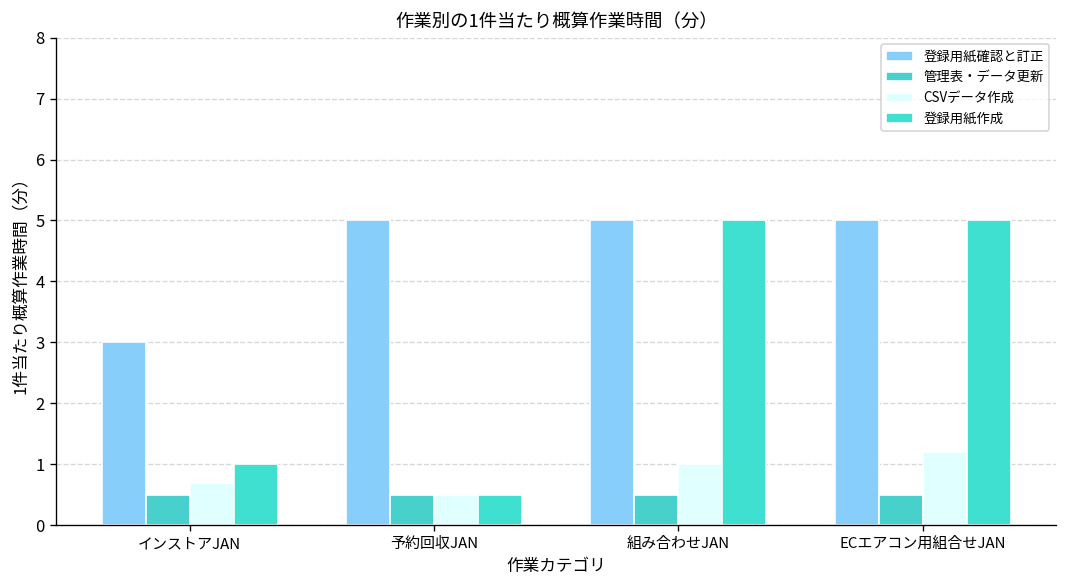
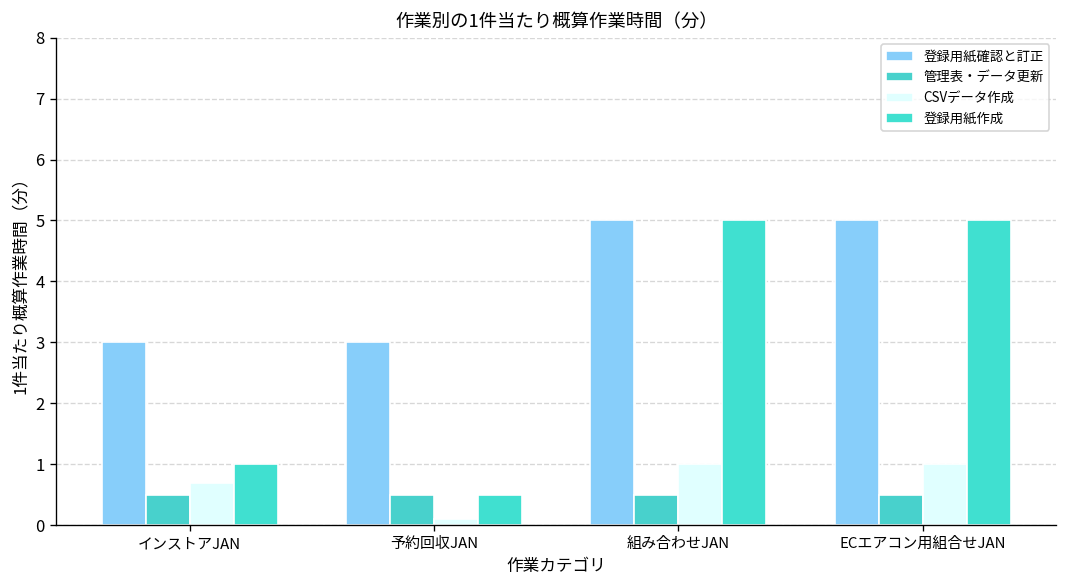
  {
    "登録用紙確認と訂正": {
      "インストアJAN": 3,
-     "予約回収JAN": 5,
+     "予約回収JAN": 3,
      "組み合わせJAN": 5,
      "ECエアコン用組合せJAN": 5
    },
    "CSVデータ作成": {
      "インストアJAN": 0.7,
-     "予約回収JAN": 0.5,
+     "予約回収JAN": 0.1,
      "組み合わせJAN": 1.0,
-     "ECエアコン用組合せJAN": 1.2
+     "ECエアコン用組合せJAN": 1.0
    }
  }
